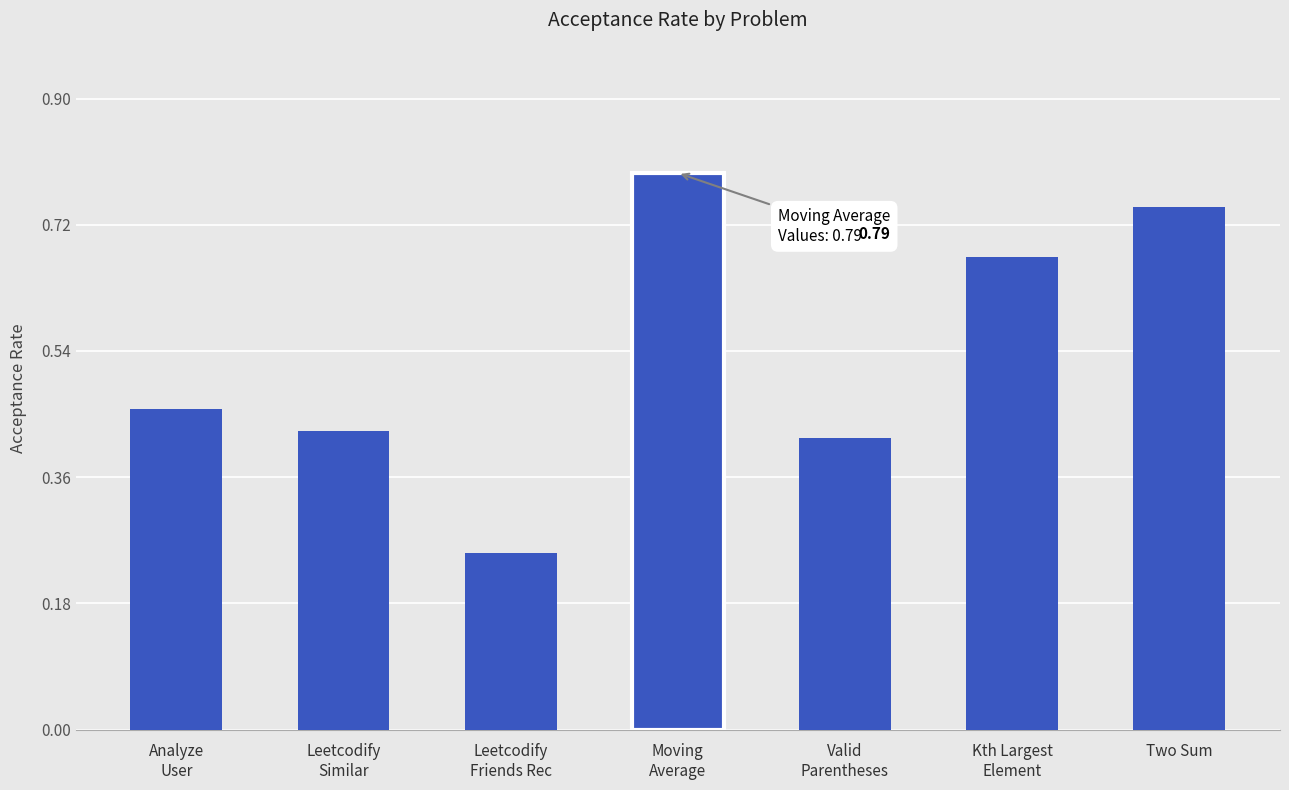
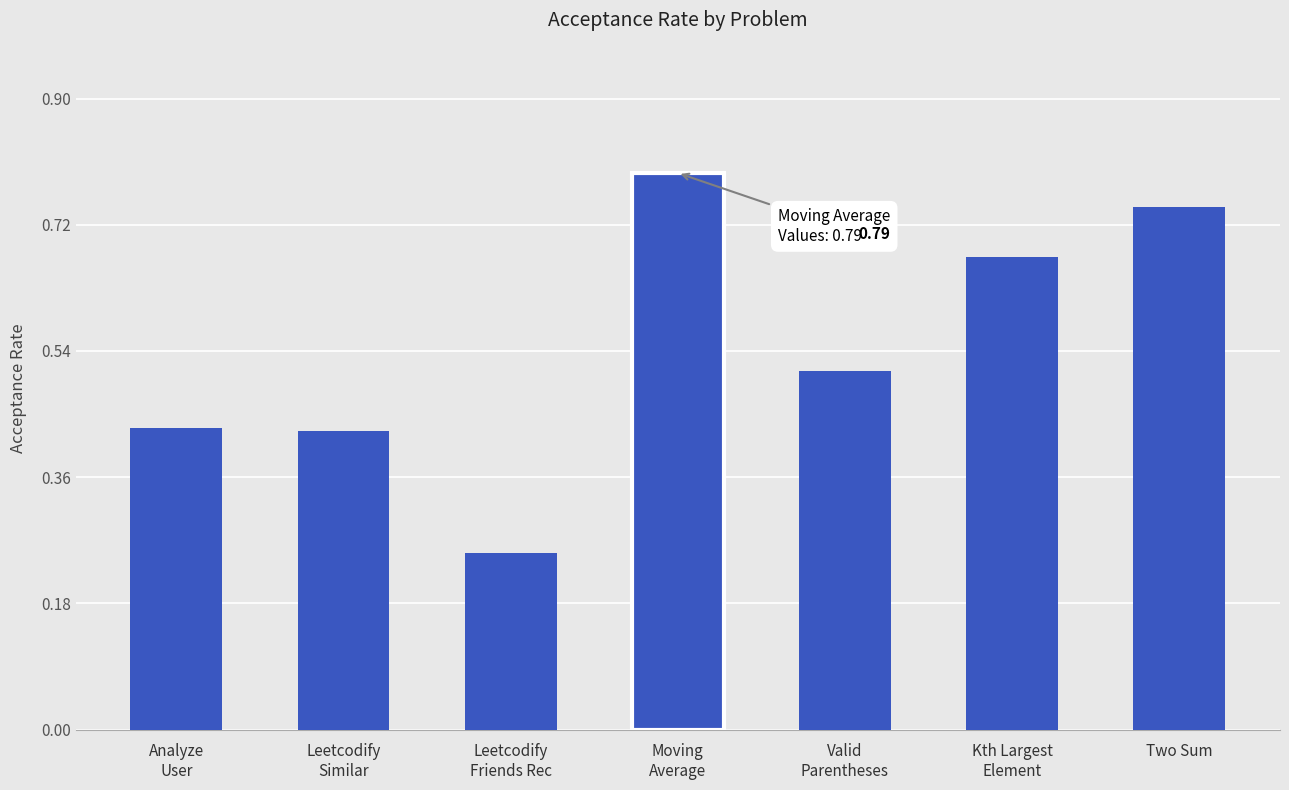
  {
-   "Analyze User": 0.46,
+   "Analyze User": 0.43,
    "Leetcodify Similar": 0.43,
    "Leetcodify Friends Rec": 0.25,
-   "Valid Parentheses": 0.42,
+   "Valid Parentheses": 0.51,
    "Kth Largest Element": 0.67,
    "Two Sum": 0.75
  }
